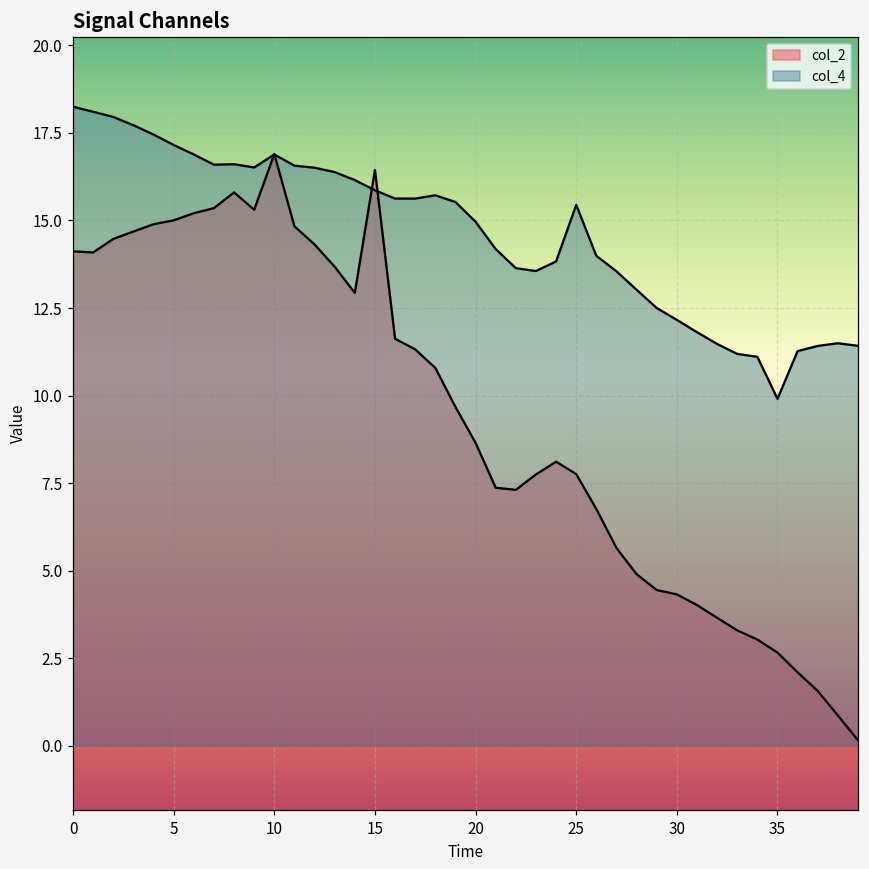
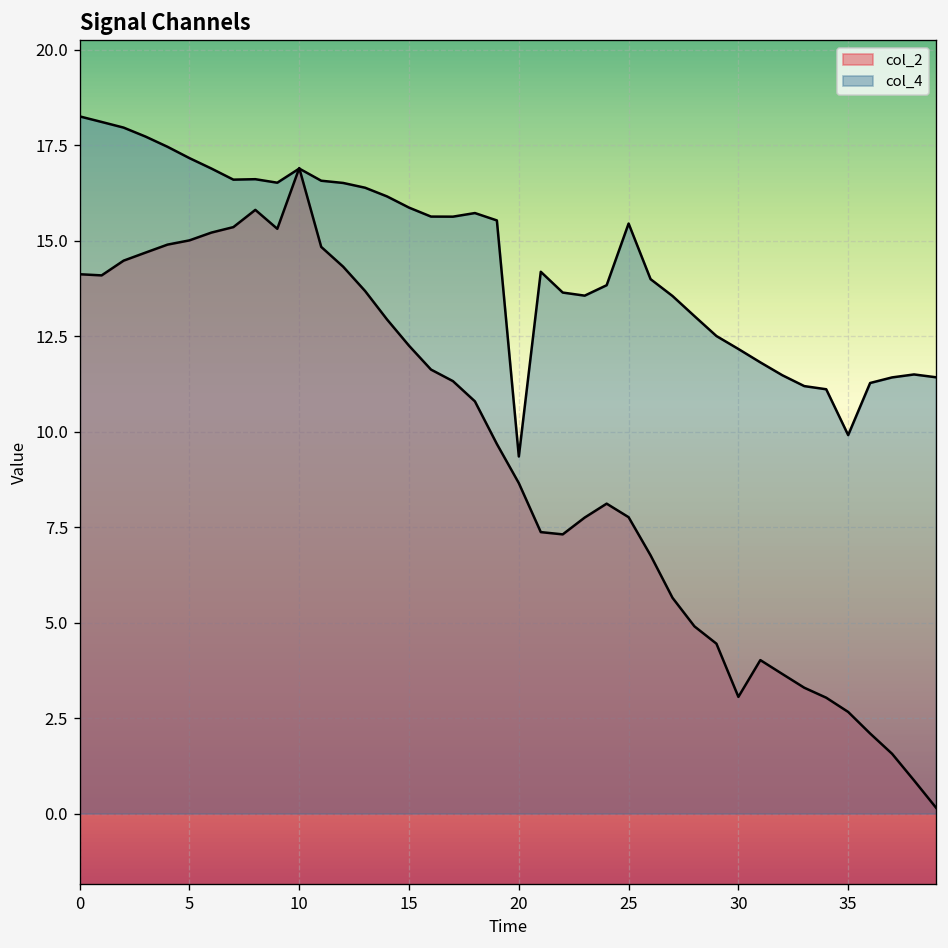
  {
    "col_2": {
      "0": 14.1,
      "5": 15.0,
-     "15": 16.4,
+     "15": 12.2,
      "20": 8.6,
      "25": 7.8,
-     "30": 4.3,
+     "30": 3.1,
      "35": 2.7
    },
    "col_4": {
      "0": 18.2,
      "5": 17.2,
      "15": 15.9,
-     "20": 15.0,
+     "20": 9.3,
      "25": 15.4,
      "30": 12.2,
      "35": 9.9
    }
  }
